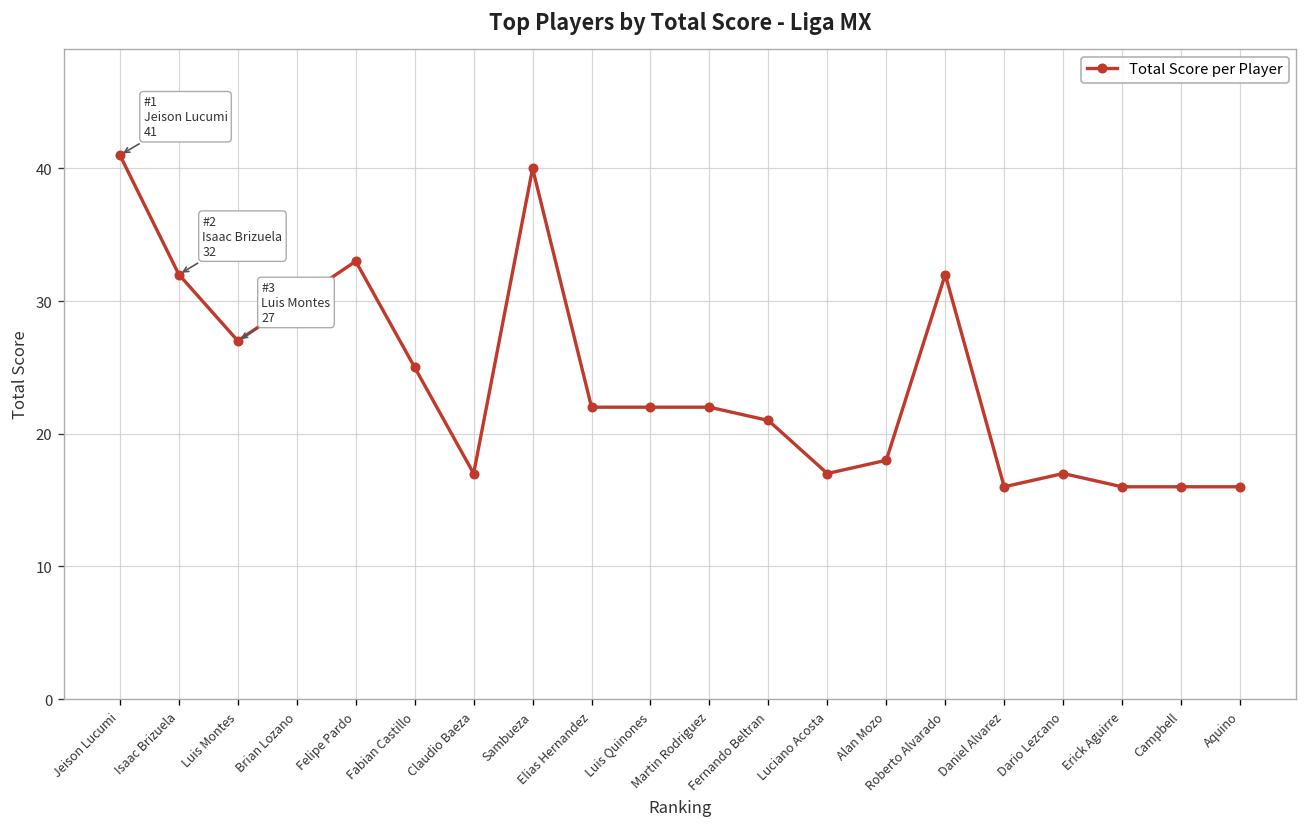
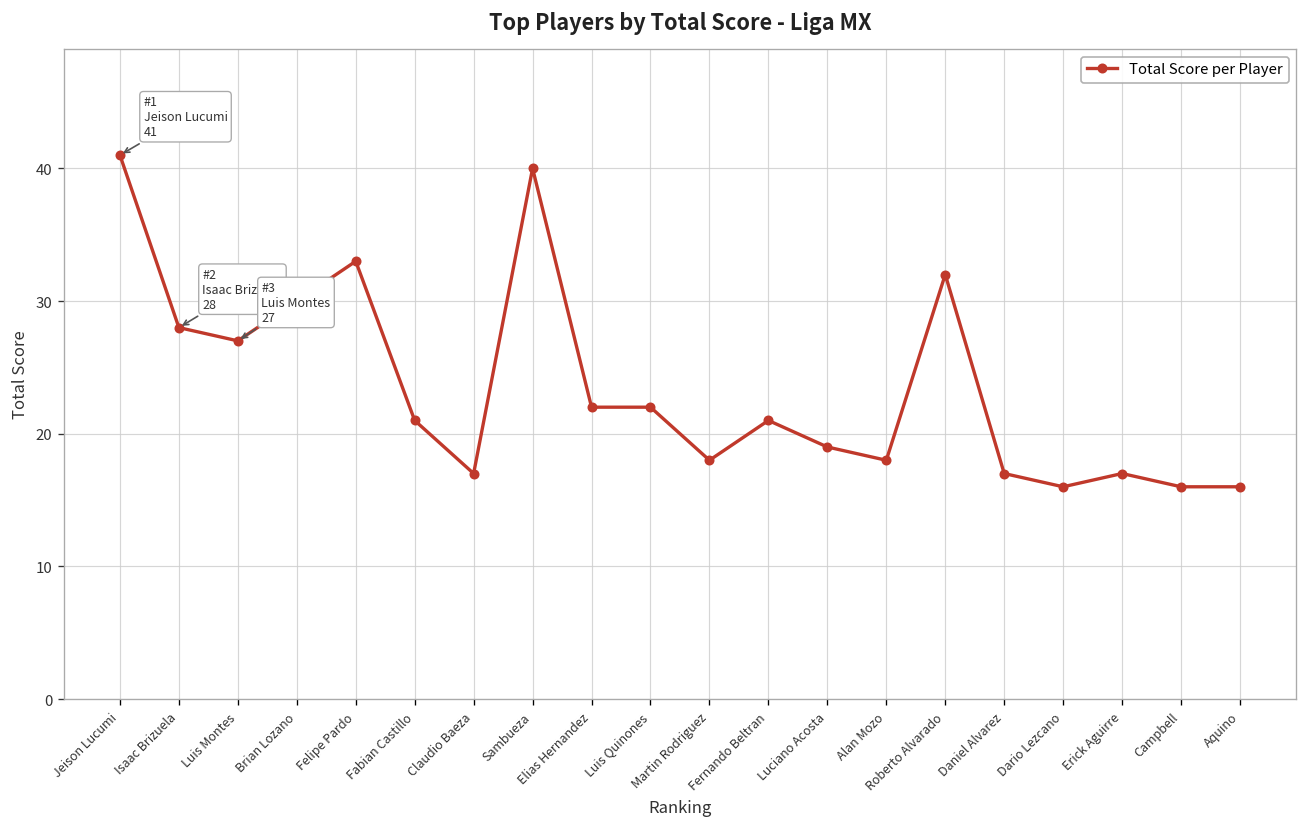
  {
-   "Isaac Brizuela": 32,
-   "Fabian Castillo": 25,
-   "Martin Rodriguez": 22,
-   "Luciano Acosta": 17,
-   "Daniel Alvarez": 16,
-   "Dario Lezcano": 17,
-   "Erick Aguirre": 16
+   "Isaac Brizuela": 28,
+   "Fabian Castillo": 21,
+   "Martin Rodriguez": 18,
+   "Luciano Acosta": 19,
+   "Daniel Alvarez": 17,
+   "Dario Lezcano": 16,
+   "Erick Aguirre": 17
  }
